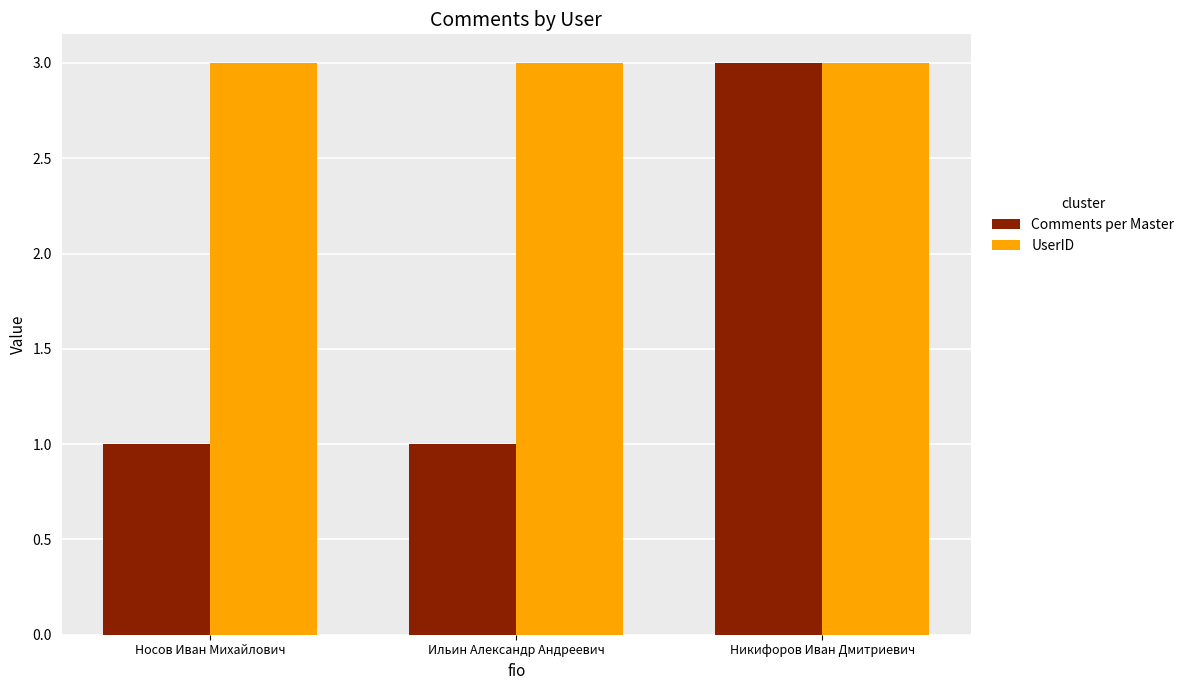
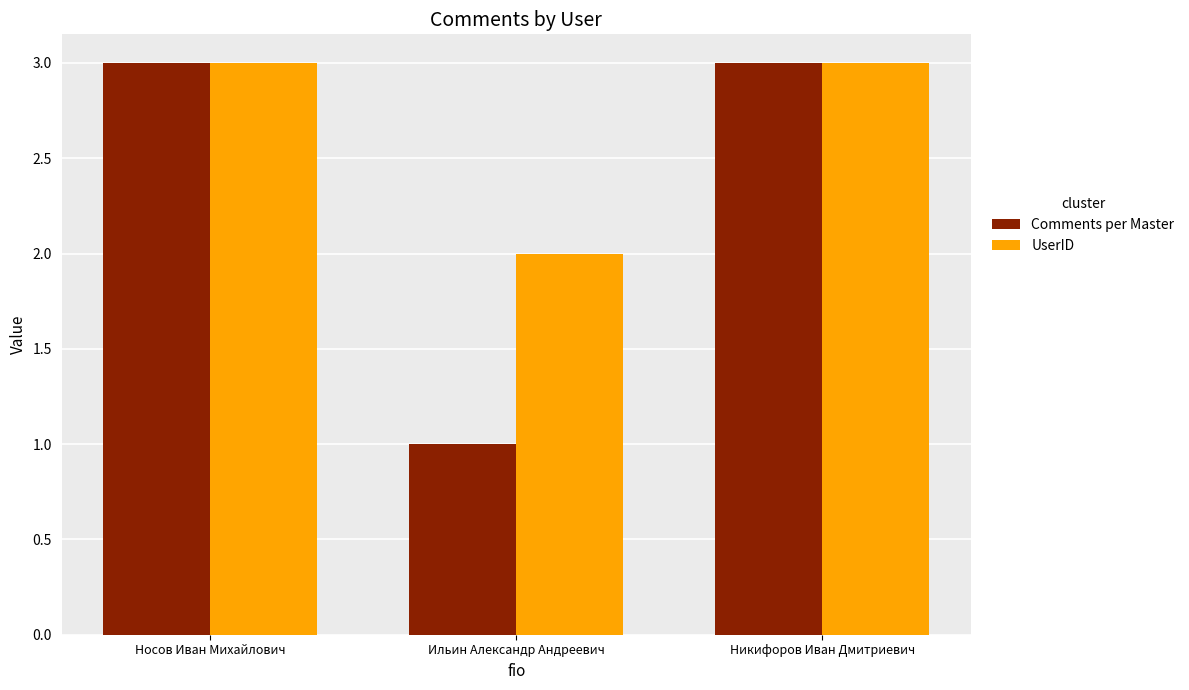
  {
    "Comments per Master": {
-     "Носов Иван Михайлович": 1,
+     "Носов Иван Михайлович": 3,
      "Ильин Александр Андреевич": 1,
      "Никифоров Иван Дмитриевич": 3
    },
    "UserID": {
      "Носов Иван Михайлович": 3,
-     "Ильин Александр Андреевич": 3,
+     "Ильин Александр Андреевич": 2,
      "Никифоров Иван Дмитриевич": 3
    }
  }
